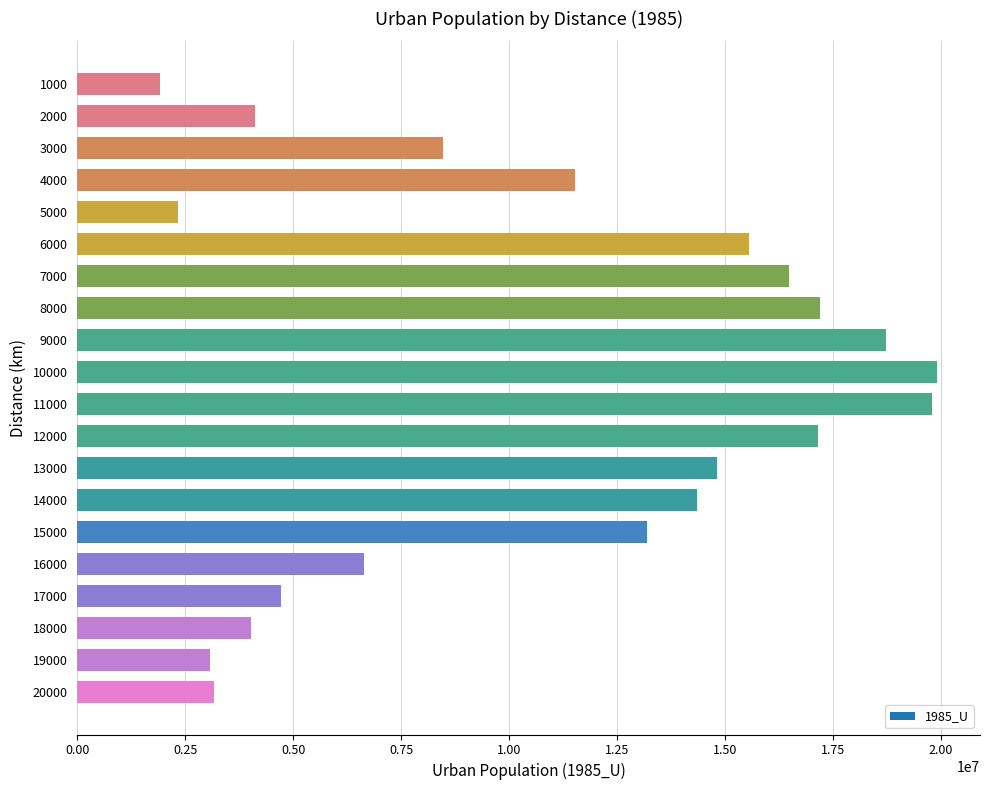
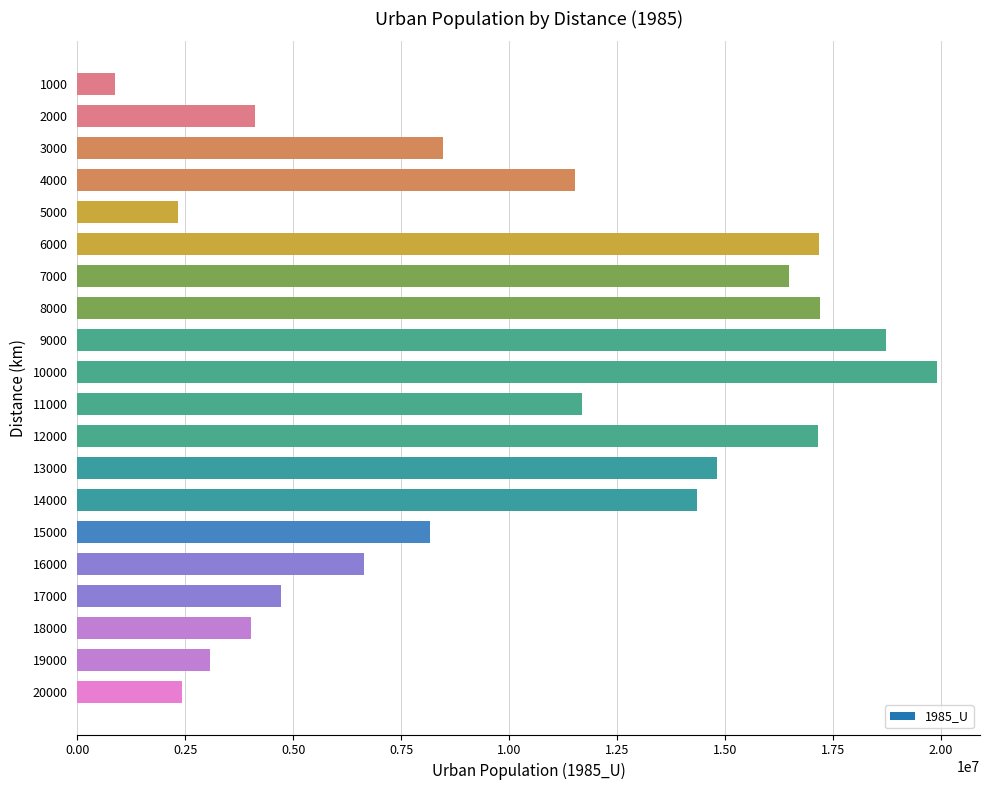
  {
-   "1000": 1900000,
+   "1000": 900000,
    "2000": 4100000,
    "3000": 8500000,
    "4000": 11500000,
    "5000": 2300000,
-   "6000": 15600000,
+   "6000": 17200000,
    "7000": 16500000,
    "8000": 17200000,
    "9000": 18700000,
    "10000": 19900000,
-   "11000": 19800000,
+   "11000": 11700000,
    "12000": 17200000,
    "13000": 14800000,
    "14000": 14400000,
-   "15000": 13200000,
+   "15000": 8200000,
    "16000": 6700000,
    "17000": 4700000,
    "18000": 4000000,
    "19000": 3100000,
-   "20000": 3200000
+   "20000": 2400000
  }
